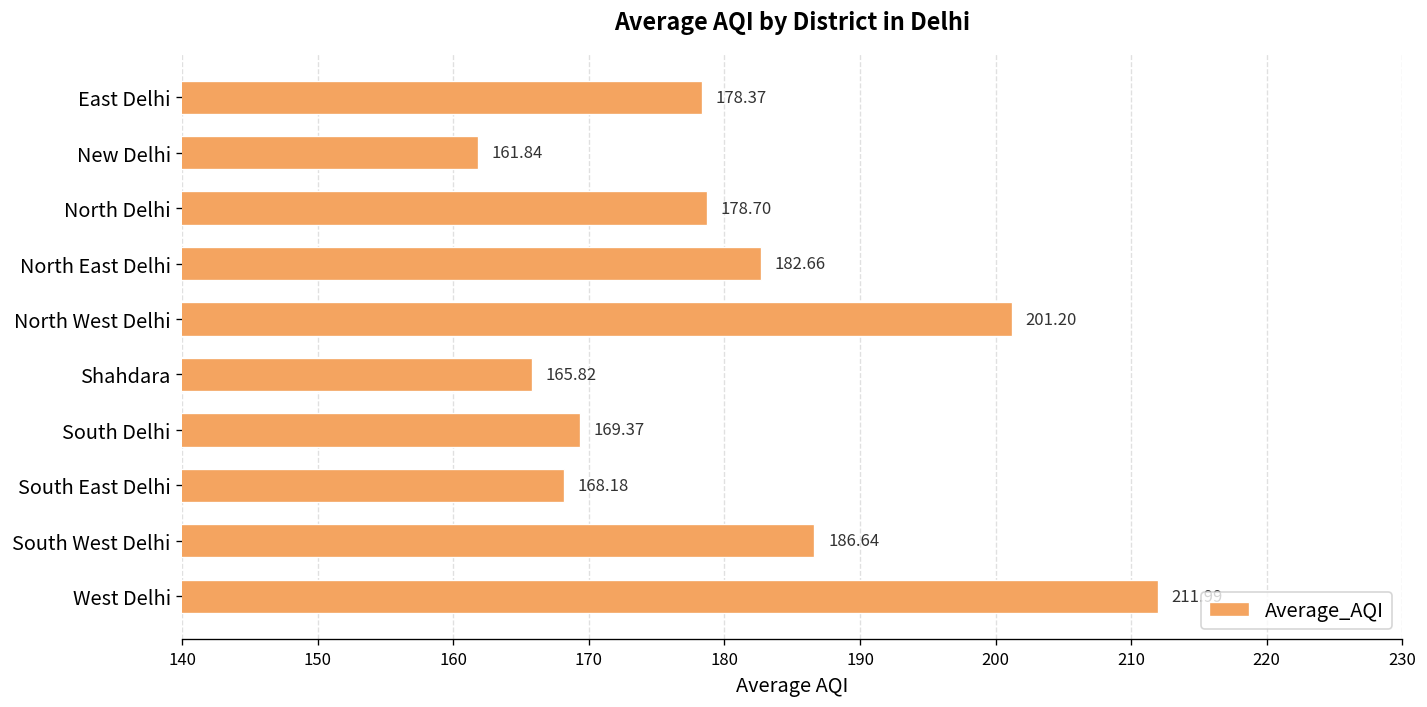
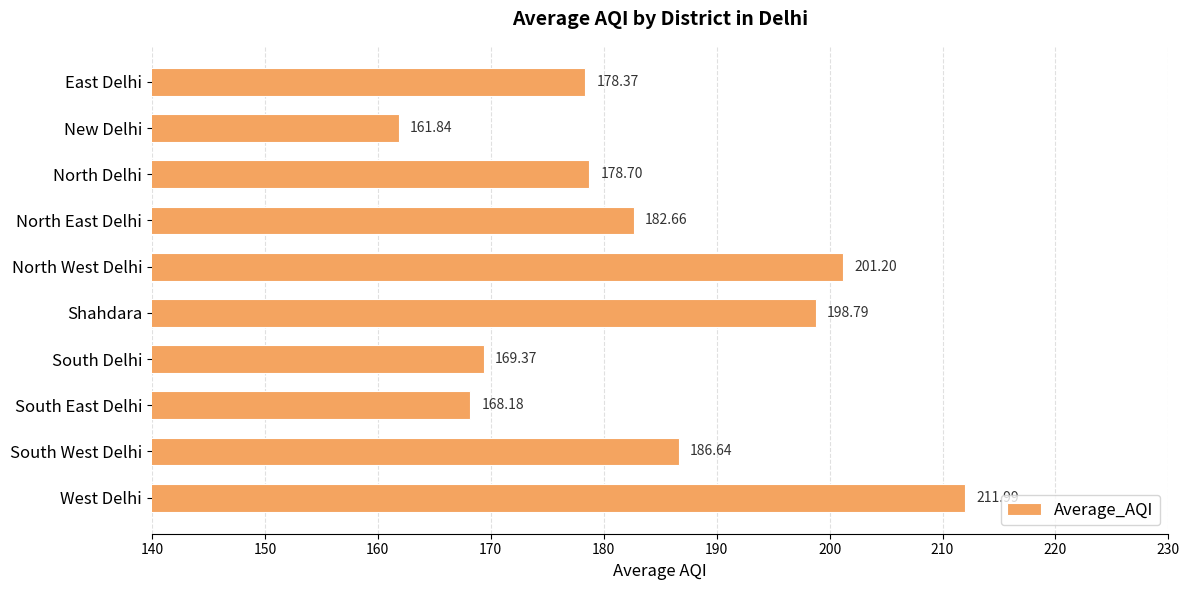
  {
    "East Delhi": 178.37,
    "New Delhi": 161.84,
    "North Delhi": 178.70,
    "North East Delhi": 182.66,
    "North West Delhi": 201.20,
-   "Shahdara": 165.82,
+   "Shahdara": 198.79,
    "South Delhi": 169.37,
    "South East Delhi": 168.18,
    "South West Delhi": 186.64
  }
